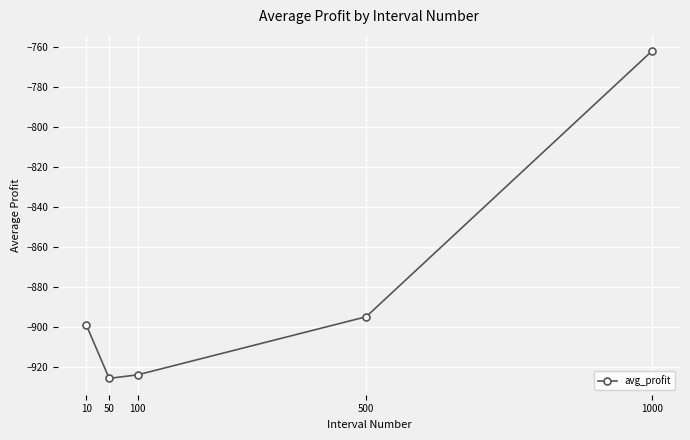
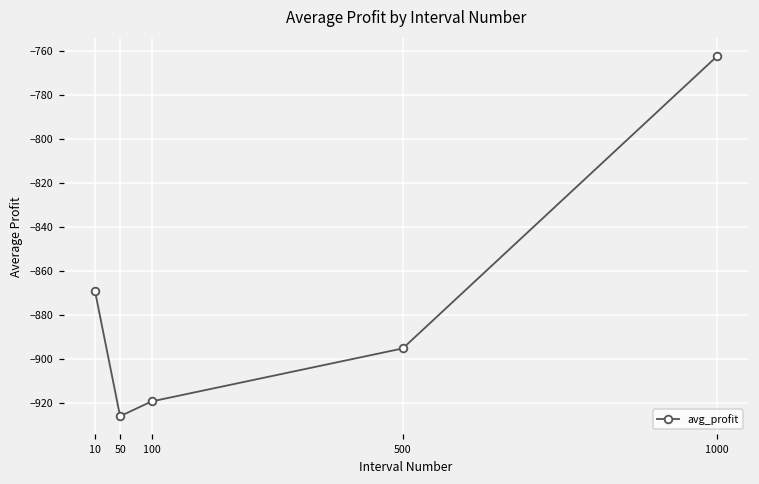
  {
-   "10": -899,
+   "10": -869,
    "50": -926,
-   "100": -924,
+   "100": -919,
    "500": -895,
    "1000": -762
  }
